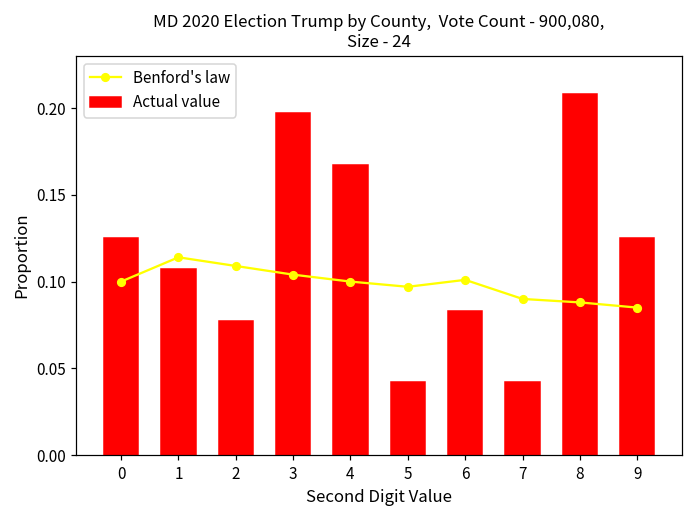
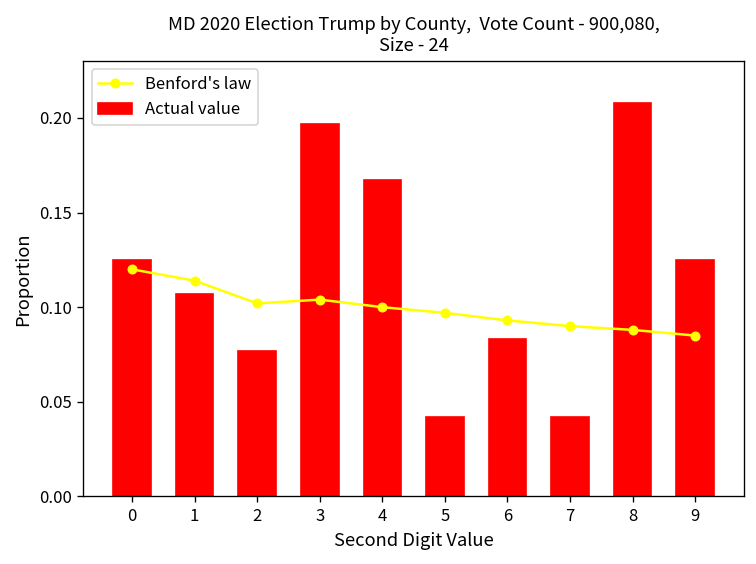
  {
    "Benford's law": {
-     "0": 0.10,
+     "0": 0.12,
      "1": 0.114,
-     "2": 0.109,
+     "2": 0.102,
      "3": 0.104,
      "4": 0.100,
      "5": 0.097,
-     "6": 0.101,
+     "6": 0.093,
      "7": 0.090,
      "8": 0.088,
      "9": 0.085
    },
    "Actual value": {
      "0": 0.125,
      "1": 0.107,
      "2": 0.077,
      "3": 0.197,
      "4": 0.167,
      "5": 0.042,
      "6": 0.083,
      "7": 0.042,
      "8": 0.208,
      "9": 0.125
    }
  }
